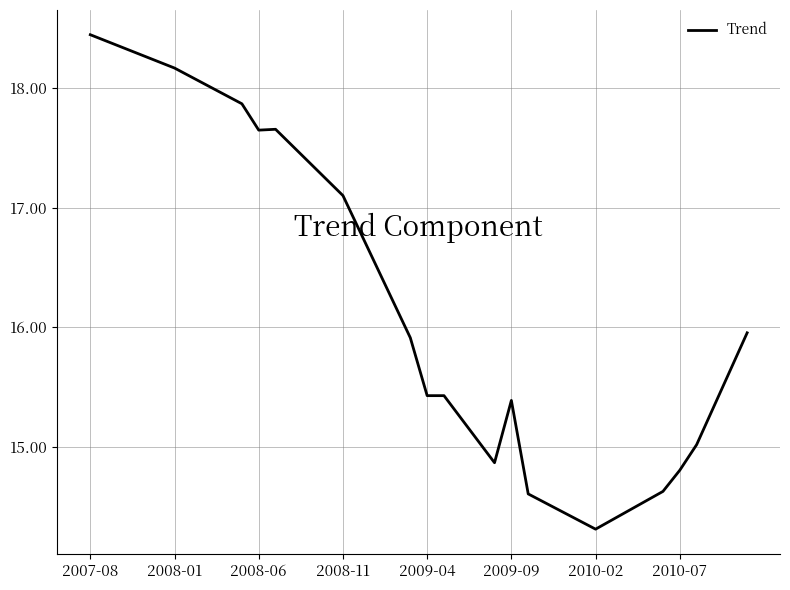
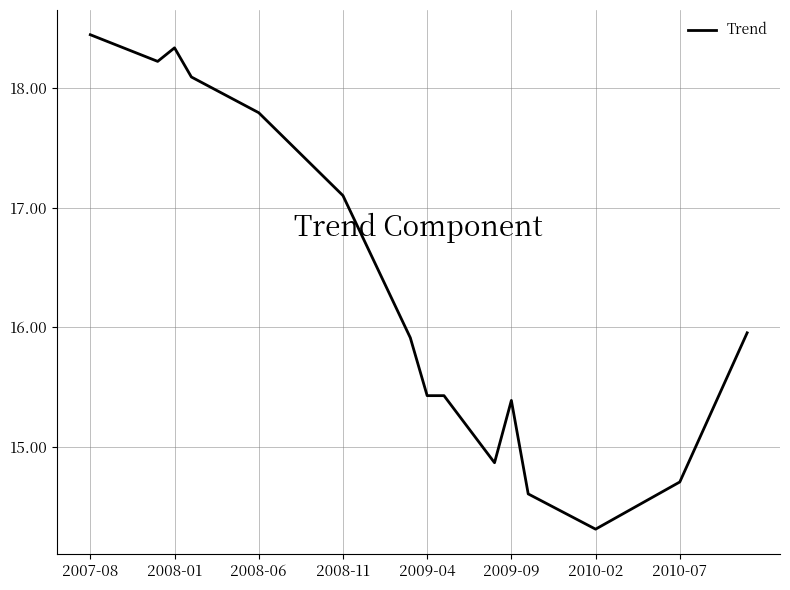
  {
    "2007-08": 18.44,
-   "2008-01": 18.17,
-   "2008-06": 17.65,
+   "2008-01": 18.33,
+   "2008-06": 17.79,
    "2008-11": 17.10,
    "2009-04": 15.43,
    "2009-09": 15.39,
    "2010-02": 14.31,
-   "2010-07": 14.80
+   "2010-07": 14.71
  }
